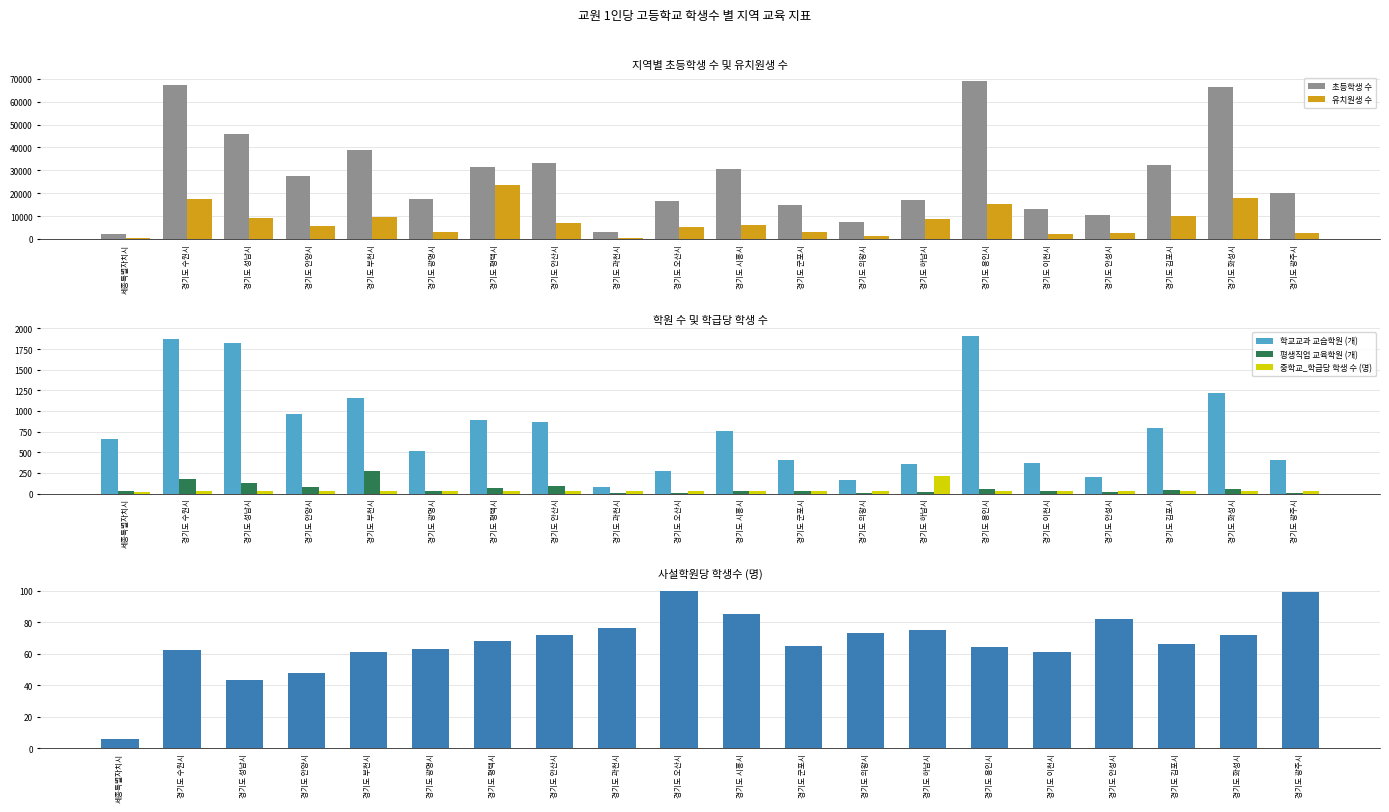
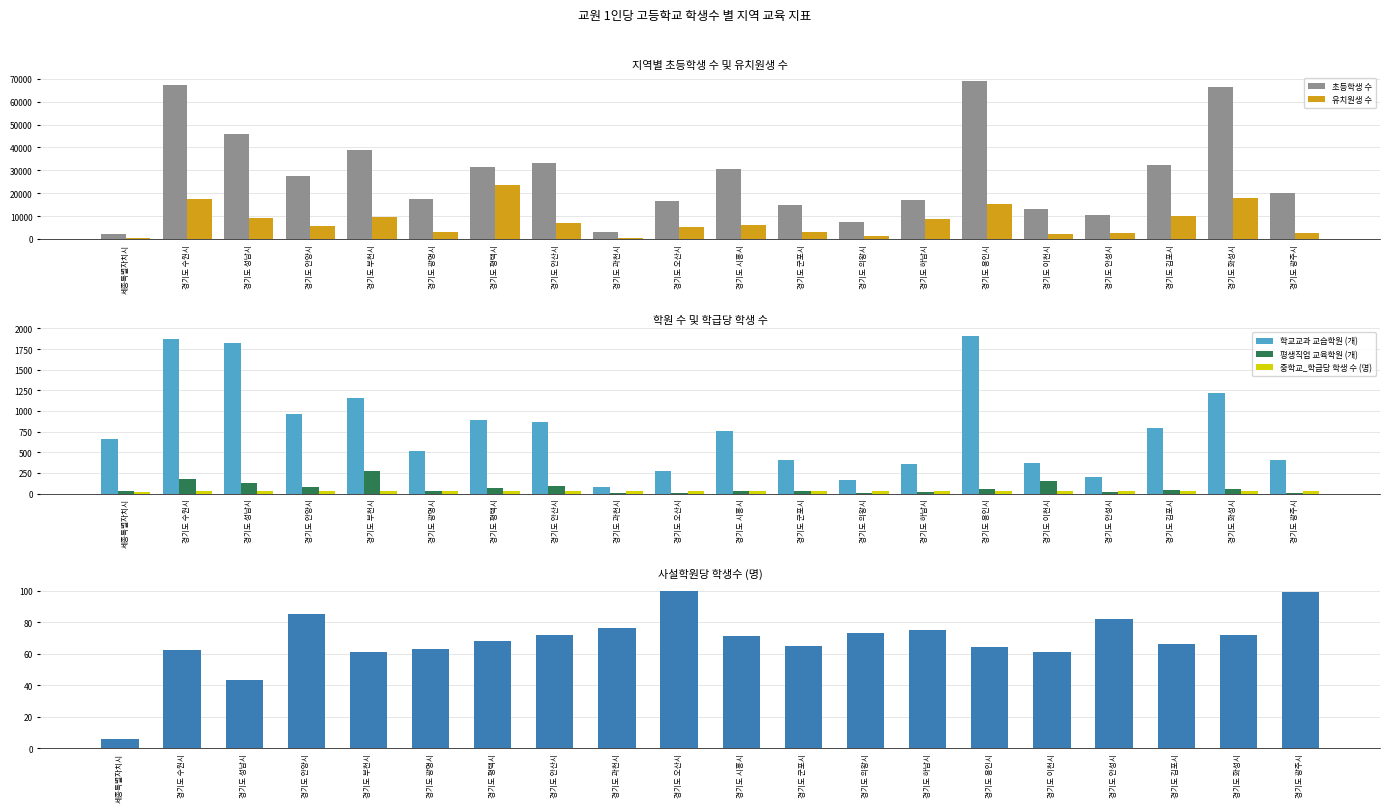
  {
    "지역별 초등학생 수 및 유치원생 수": {
      "초등학생 수": {
        "세종특별자치시": 2000,
        "경기도 수원시": 67000,
        "경기도 성남시": 46000,
        "경기도 안양시": 27000,
        "경기도 부천시": 39000,
        "경기도 광명시": 17000,
        "경기도 평택시": 32000,
        "경기도 안산시": 33000,
        "경기도 과천시": 3000,
        "경기도 오산시": 16000,
        "경기도 시흥시": 30000,
        "경기도 군포시": 15000,
        "경기도 의왕시": 7000,
        "경기도 하남시": 17000,
        "경기도 용인시": 69000,
        "경기도 이천시": 13000,
        "경기도 안성시": 11000,
        "경기도 김포시": 33000,
        "경기도 화성시": 67000,
        "경기도 광주시": 20000
      },
      "유치원생 수": {
        "경기도 수원시": 17000,
        "경기도 성남시": 9000,
        "경기도 안양시": 6000,
        "경기도 부천시": 10000,
        "경기도 광명시": 3000,
        "경기도 평택시": 23000,
        "경기도 안산시": 7000,
        "경기도 오산시": 5000,
        "경기도 시흥시": 6000,
        "경기도 군포시": 3000,
        "경기도 의왕시": 1000,
        "경기도 하남시": 9000,
        "경기도 용인시": 15000,
        "경기도 이천시": 2000,
        "경기도 안성시": 2000,
        "경기도 김포시": 10000,
        "경기도 화성시": 18000,
        "경기도 광주시": 2000
      }
    },
    "학원 수 및 학급당 학생 수": {
      "학교교과 교습학원 (개)": {
        "세종특별자치시": 700,
        "경기도 수원시": 1900,
        "경기도 성남시": 1800,
        "경기도 안양시": 1000,
        "경기도 부천시": 1200,
        "경기도 광명시": 500,
        "경기도 평택시": 900,
        "경기도 안산시": 900,
        "경기도 과천시": 100,
        "경기도 오산시": 300,
        "경기도 시흥시": 800,
        "경기도 군포시": 400,
        "경기도 의왕시": 200,
        "경기도 하남시": 400,
        "경기도 용인시": 1900,
        "경기도 이천시": 400,
        "경기도 안성시": 200,
        "경기도 김포시": 800,
        "경기도 화성시": 1200,
        "경기도 광주시": 400
      },
      "평생직업 교육학원 (개)": {
        "경기도 수원시": 200,
        "경기도 성남시": 100,
        "경기도 안양시": 100,
        "경기도 부천시": 300,
        "경기도 광명시": 0,
        "경기도 평택시": 100,
        "경기도 안산시": 100,
        "경기도 시흥시": 0,
        "경기도 군포시": 0,
        "경기도 용인시": 100,
-       "경기도 이천시": 0,
+       "경기도 이천시": 100,
        "경기도 김포시": 0,
        "경기도 화성시": 100
      },
      "중학교_학급당 학생 수 (명)": {
        "경기도 오산시": 0,
-       "경기도 하남시": 200,
+       "경기도 하남시": 0,
        "경기도 화성시": 0
      }
    },
    "사설학원당 학생수 (명)": {
      "세종특별자치시": 6,
      "경기도 수원시": 62,
      "경기도 성남시": 43,
-     "경기도 안양시": 48,
+     "경기도 안양시": 85,
      "경기도 부천시": 61,
      "경기도 광명시": 63,
      "경기도 평택시": 68,
      "경기도 안산시": 72,
      "경기도 과천시": 76,
      "경기도 오산시": 100,
-     "경기도 시흥시": 85,
+     "경기도 시흥시": 71,
      "경기도 군포시": 65,
      "경기도 의왕시": 73,
      "경기도 하남시": 75,
      "경기도 용인시": 64,
      "경기도 이천시": 61,
      "경기도 안성시": 82,
      "경기도 김포시": 66,
      "경기도 화성시": 72,
      "경기도 광주시": 99
    }
  }
